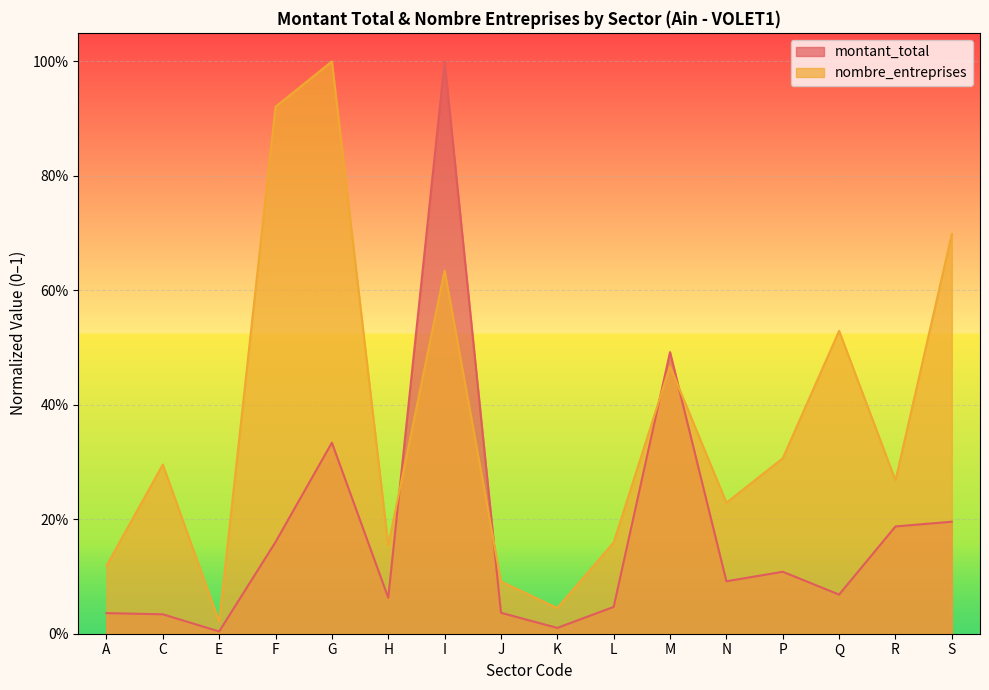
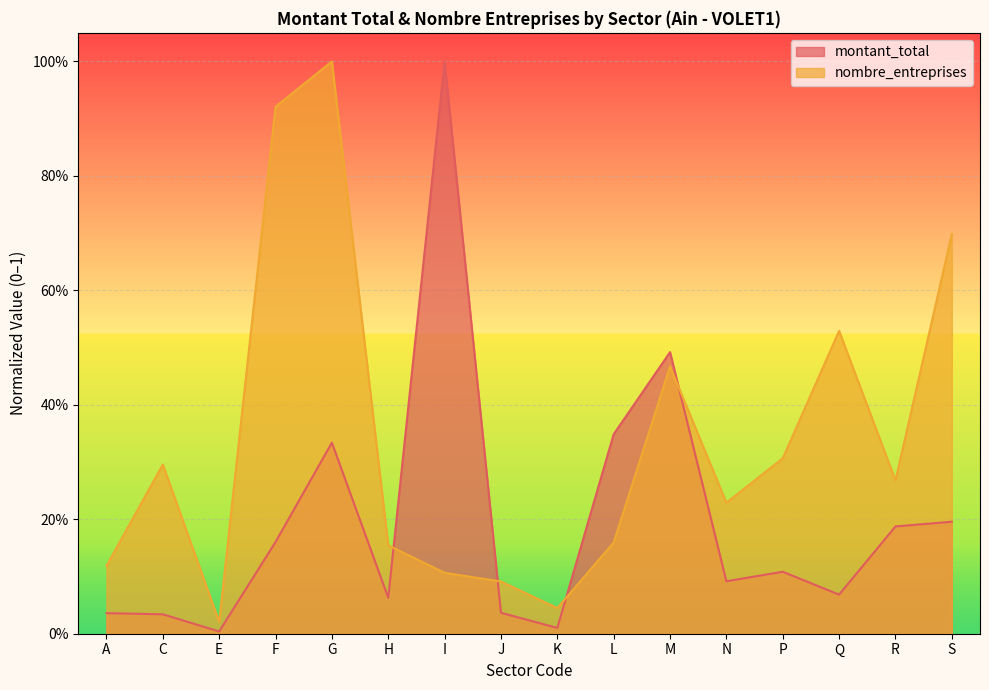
  {
    "montant_total": {
      "A": "4%",
      "C": "3%",
      "E": "0%",
      "F": "16%",
      "G": "33%",
      "H": "6%",
      "I": "100%",
      "J": "4%",
      "K": "1%",
-     "L": "5%",
+     "L": "35%",
      "M": "49%",
      "N": "9%",
      "P": "11%",
      "Q": "7%",
      "R": "19%",
      "S": "20%"
    },
    "nombre_entreprises": {
      "A": "12%",
      "C": "30%",
      "E": "2%",
      "F": "92%",
      "G": "100%",
      "H": "15%",
-     "I": "63%",
+     "I": "11%",
      "J": "9%",
      "K": "4%",
      "L": "16%",
      "M": "47%",
      "N": "23%",
      "P": "31%",
      "Q": "53%",
      "R": "27%",
      "S": "70%"
    }
  }
